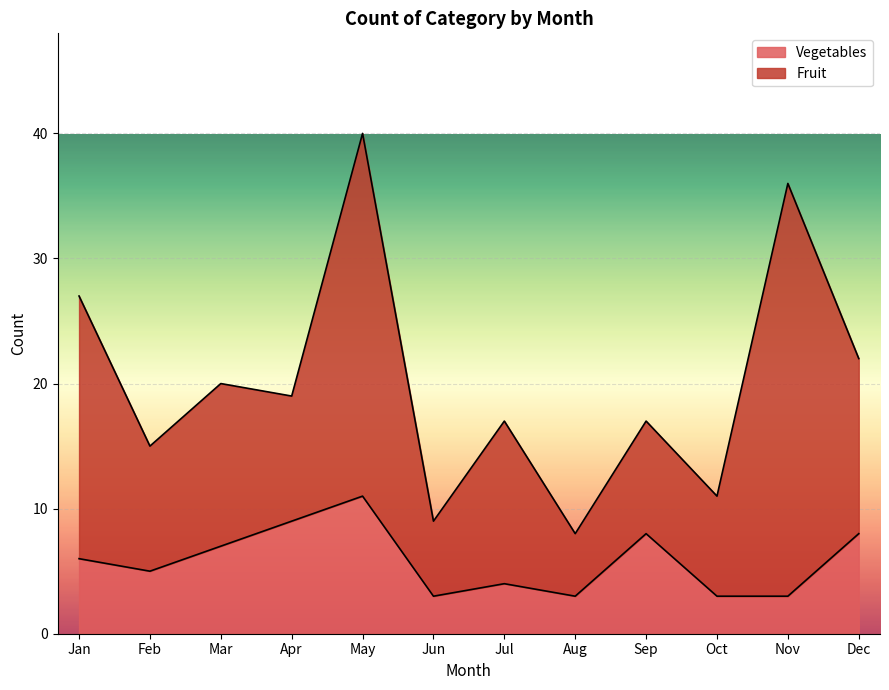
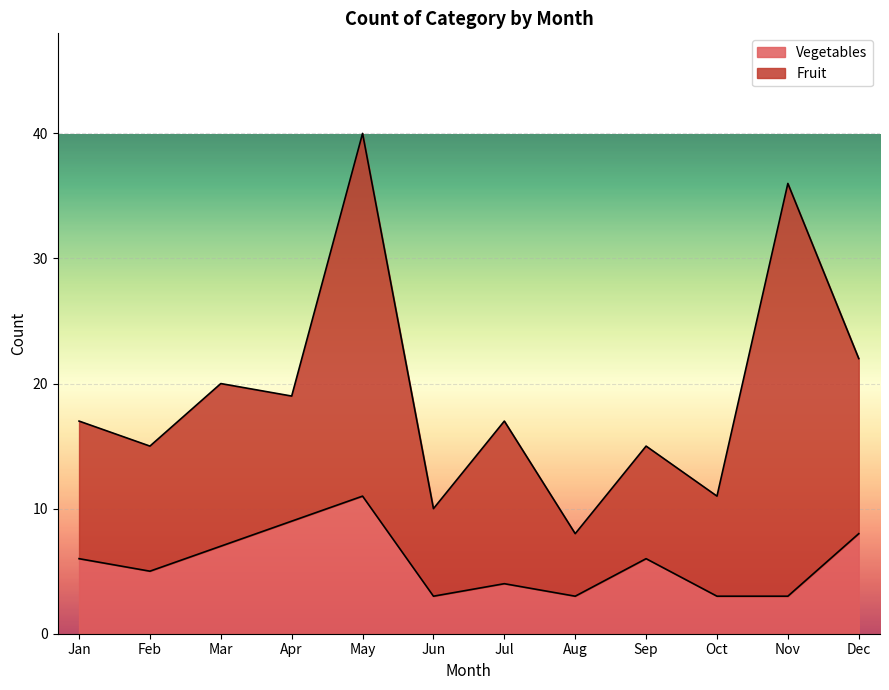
  {
    "Vegetables": {
      "Jan": 6,
      "Feb": 5,
      "Mar": 7,
      "Apr": 9,
      "May": 11,
      "Jun": 3,
      "Jul": 4,
      "Aug": 3,
-     "Sep": 8,
+     "Sep": 6,
      "Oct": 3,
      "Nov": 3,
      "Dec": 8
    },
    "Fruit": {
-     "Jan": 21,
+     "Jan": 11,
      "Feb": 10,
      "Mar": 13,
      "Apr": 10,
      "May": 29,
-     "Jun": 6,
+     "Jun": 7,
      "Jul": 13,
      "Aug": 5,
      "Sep": 9,
      "Oct": 8,
      "Nov": 33,
      "Dec": 14
    }
  }
